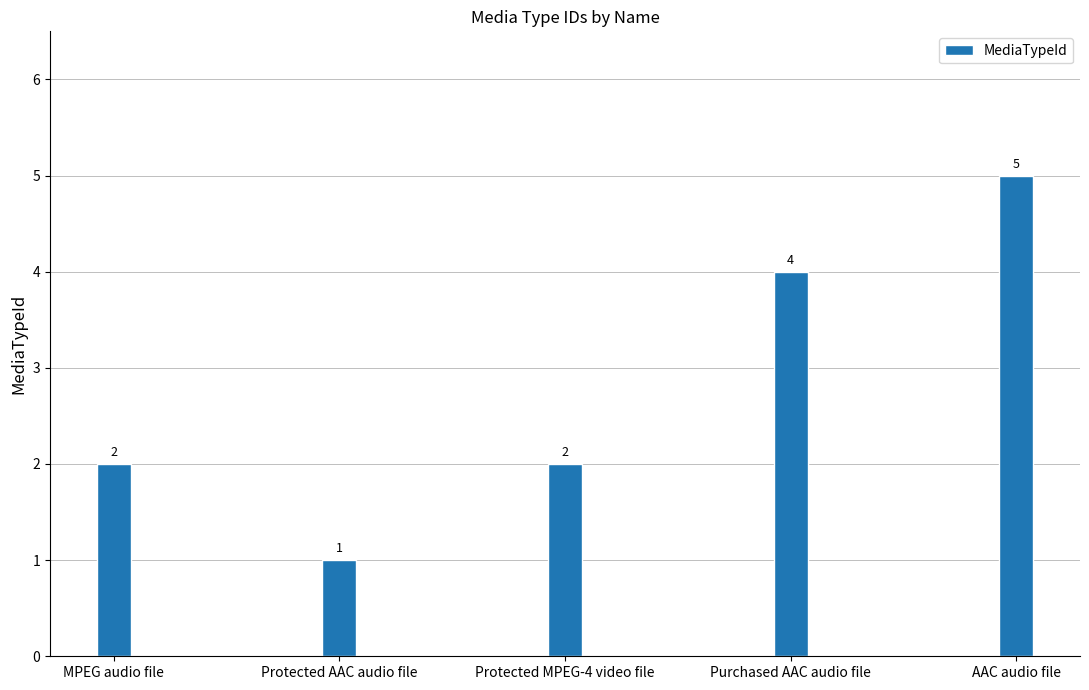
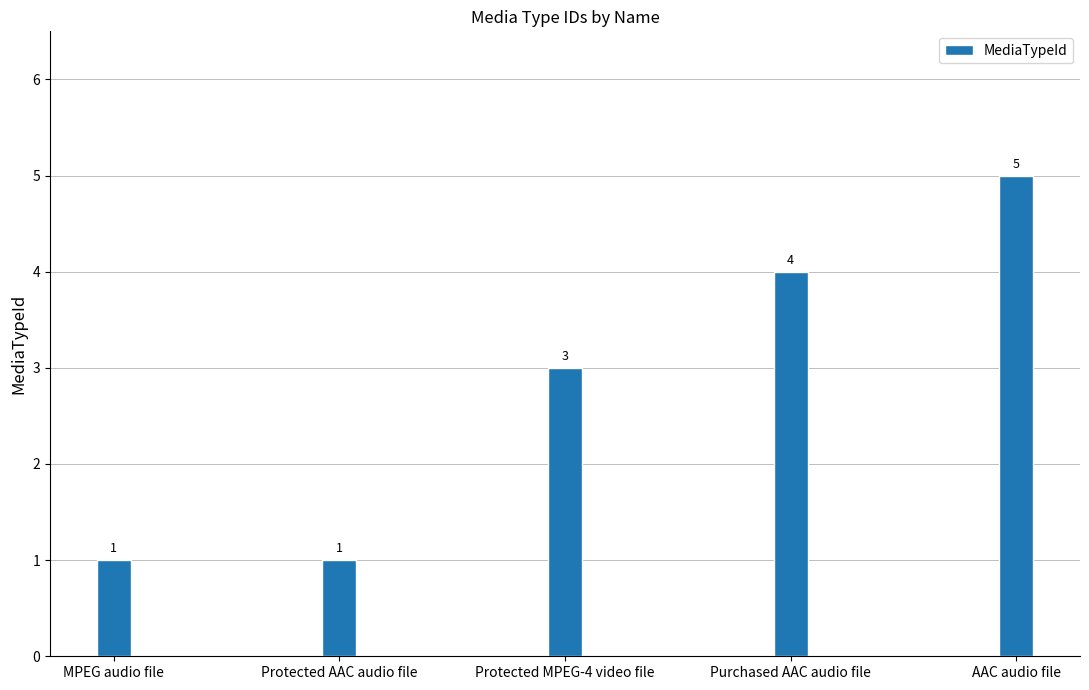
  {
-   "MPEG audio file": 2,
+   "MPEG audio file": 1,
    "Protected AAC audio file": 1,
-   "Protected MPEG-4 video file": 2,
+   "Protected MPEG-4 video file": 3,
    "Purchased AAC audio file": 4,
    "AAC audio file": 5
  }
